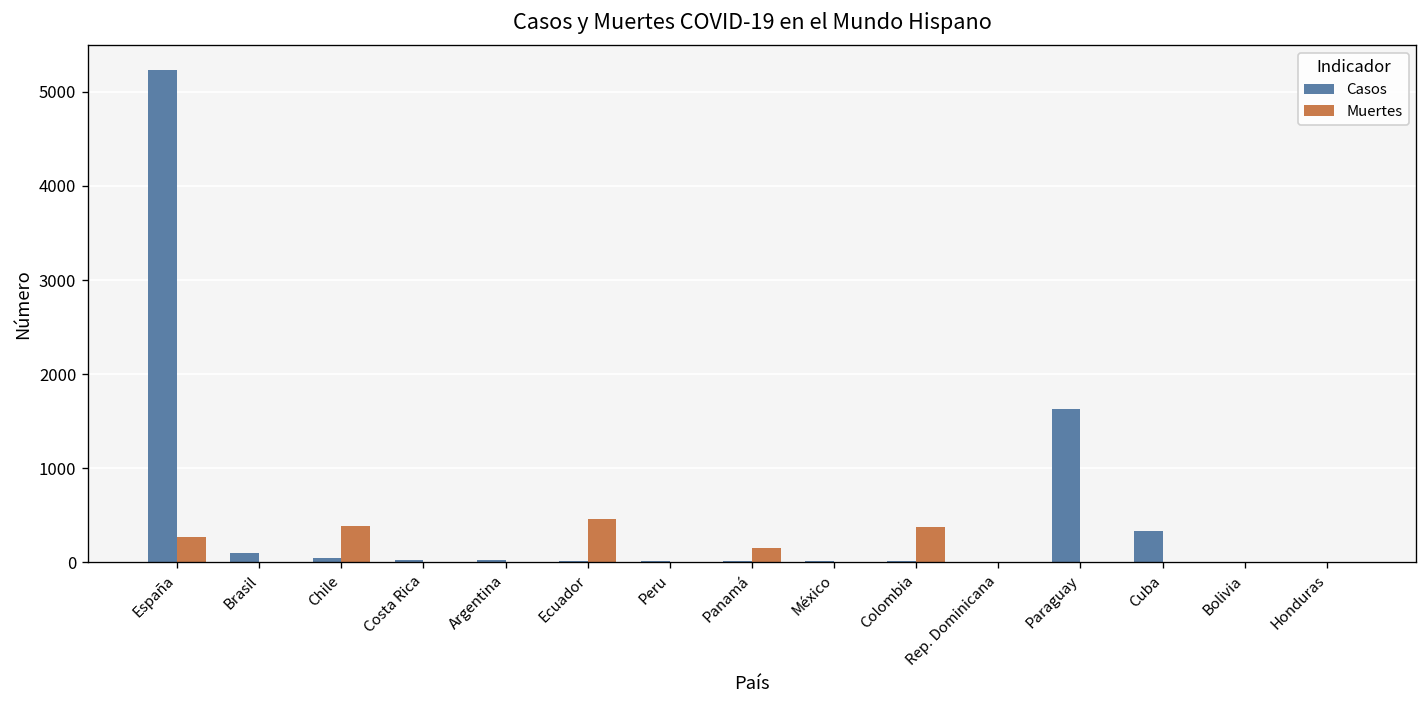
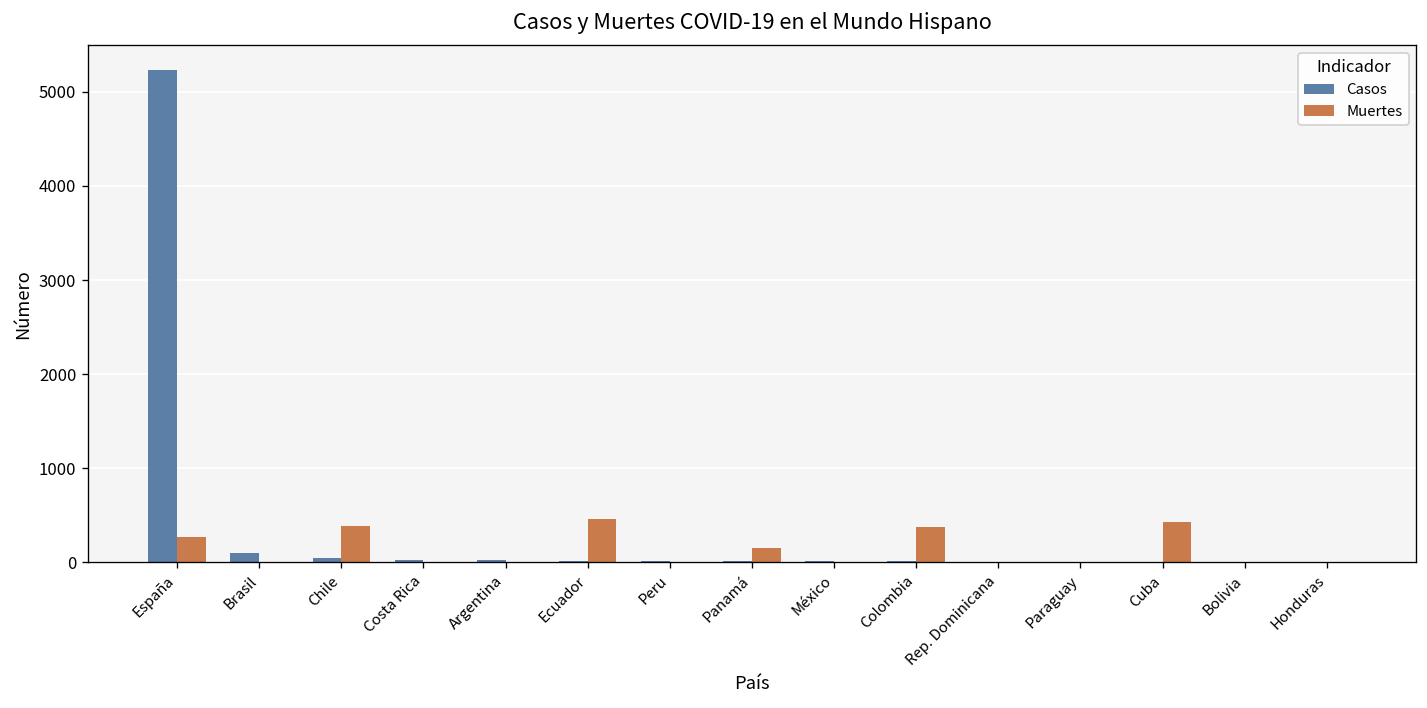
  {
    "Casos": {
      "España": 5200,
      "Brasil": 100,
      "Chile": 0,
-     "Paraguay": 1600,
-     "Cuba": 300
+     "Paraguay": 0,
+     "Cuba": 0
    },
    "Muertes": {
      "España": 300,
      "Brasil": 0,
      "Chile": 400,
      "Costa Rica": 0,
      "Ecuador": 500,
      "Peru": 0,
      "Panamá": 200,
      "México": 0,
      "Colombia": 400,
      "Rep. Dominicana": 0,
      "Paraguay": 0,
-     "Cuba": 0,
+     "Cuba": 400,
      "Bolivia": 0,
      "Honduras": 0
    }
  }
